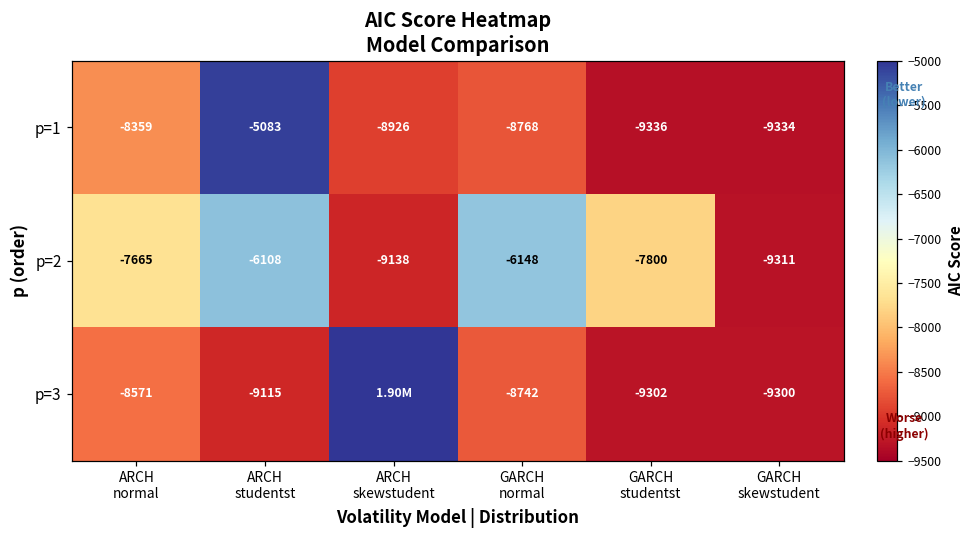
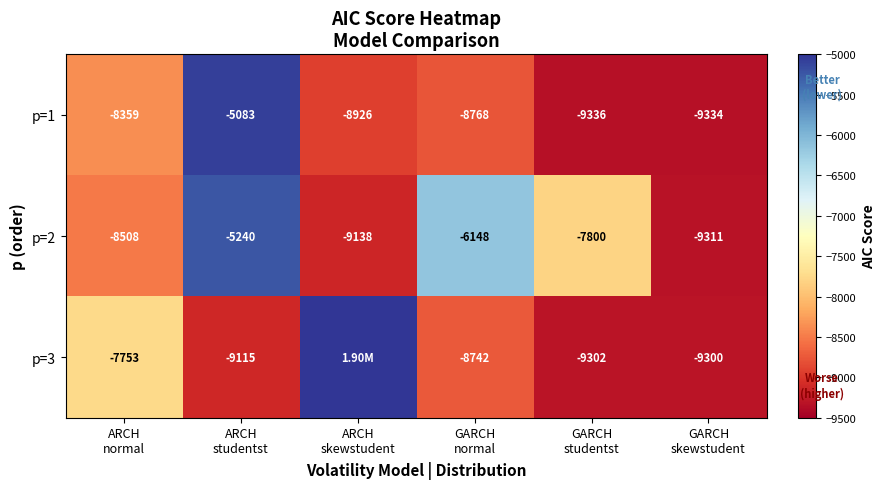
  {
    "p=1": {
      "ARCH normal": "-8359",
      "ARCH studentst": "-5083",
      "ARCH skewstudent": "-8926",
      "GARCH normal": "-8768",
      "GARCH studentst": "-9336",
      "GARCH skewstudent": "-9334"
    },
    "p=2": {
-     "ARCH normal": "-7665",
-     "ARCH studentst": "-6108",
+     "ARCH normal": "-8508",
+     "ARCH studentst": "-5240",
      "ARCH skewstudent": "-9138",
      "GARCH normal": "-6148",
      "GARCH studentst": "-7800",
      "GARCH skewstudent": "-9311"
    },
    "p=3": {
-     "ARCH normal": "-8571",
+     "ARCH normal": "-7753",
      "ARCH studentst": "-9115",
      "ARCH skewstudent": "1.90M",
      "GARCH normal": "-8742",
      "GARCH studentst": "-9302",
      "GARCH skewstudent": "-9300"
    }
  }
